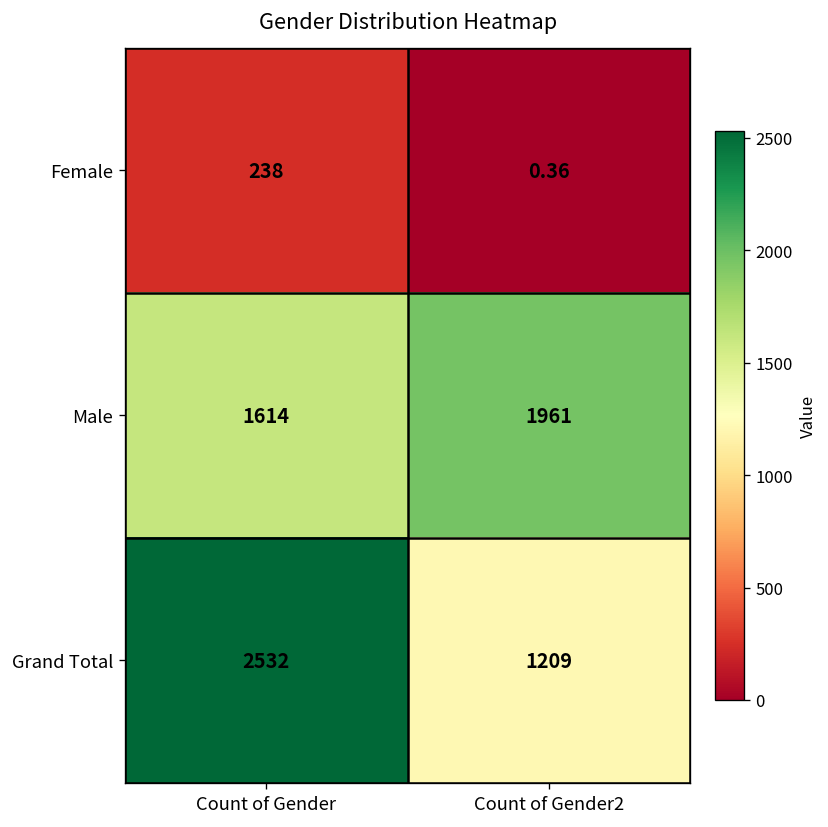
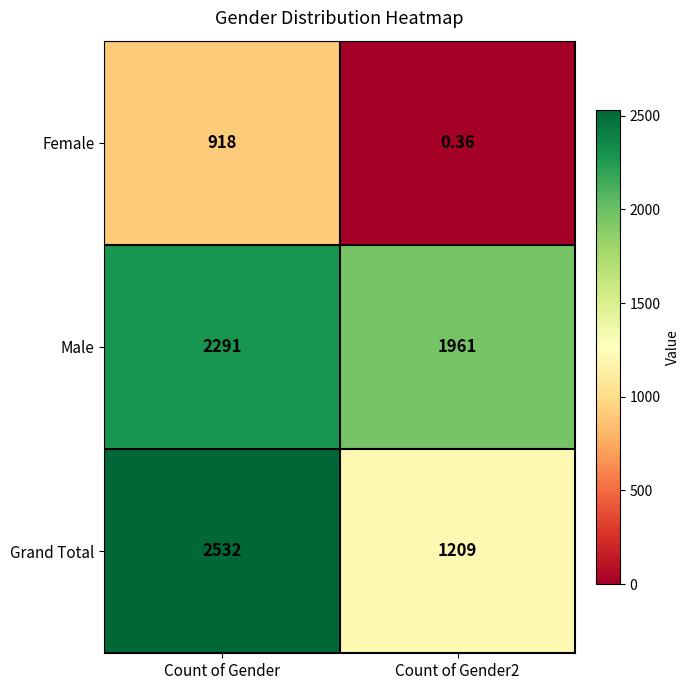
  {
    "Female": {
-     "Count of Gender": 238,
+     "Count of Gender": 918,
      "Count of Gender2": 0.36
    },
    "Male": {
-     "Count of Gender": 1614,
+     "Count of Gender": 2291,
      "Count of Gender2": 1961
    },
    "Grand Total": {
      "Count of Gender": 2532,
      "Count of Gender2": 1209
    }
  }
